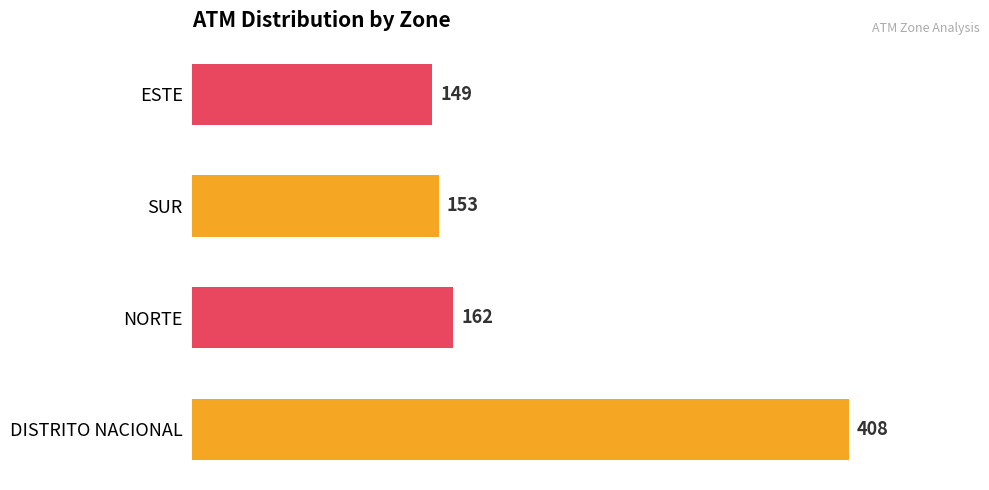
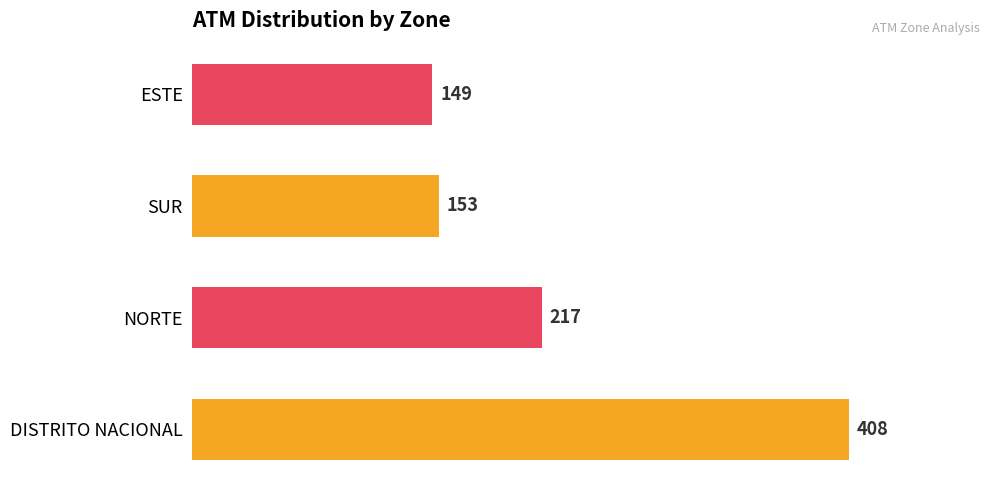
  {
    "ESTE": 149,
    "SUR": 153,
-   "NORTE": 162,
+   "NORTE": 217,
    "DISTRITO NACIONAL": 408
  }
